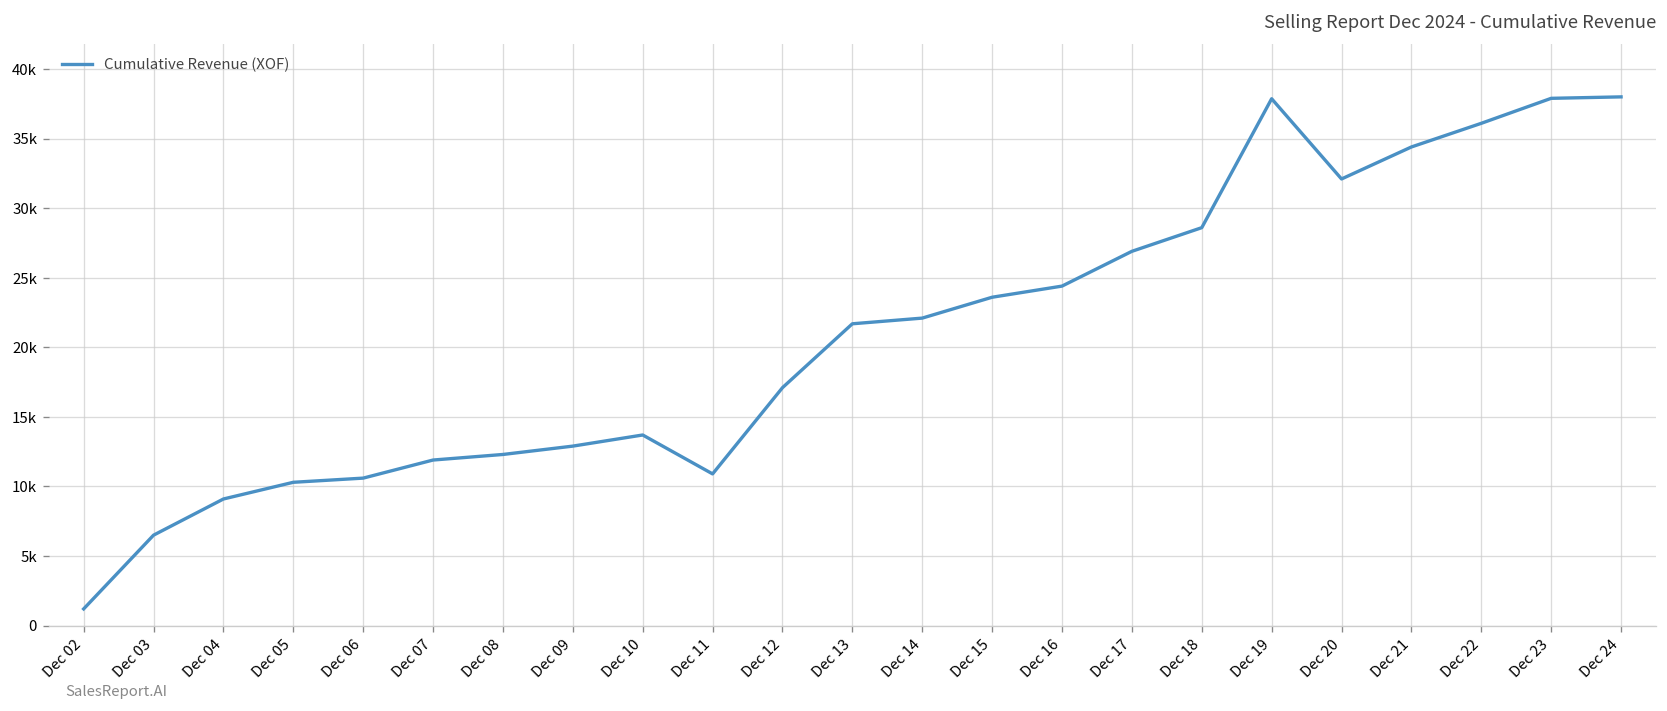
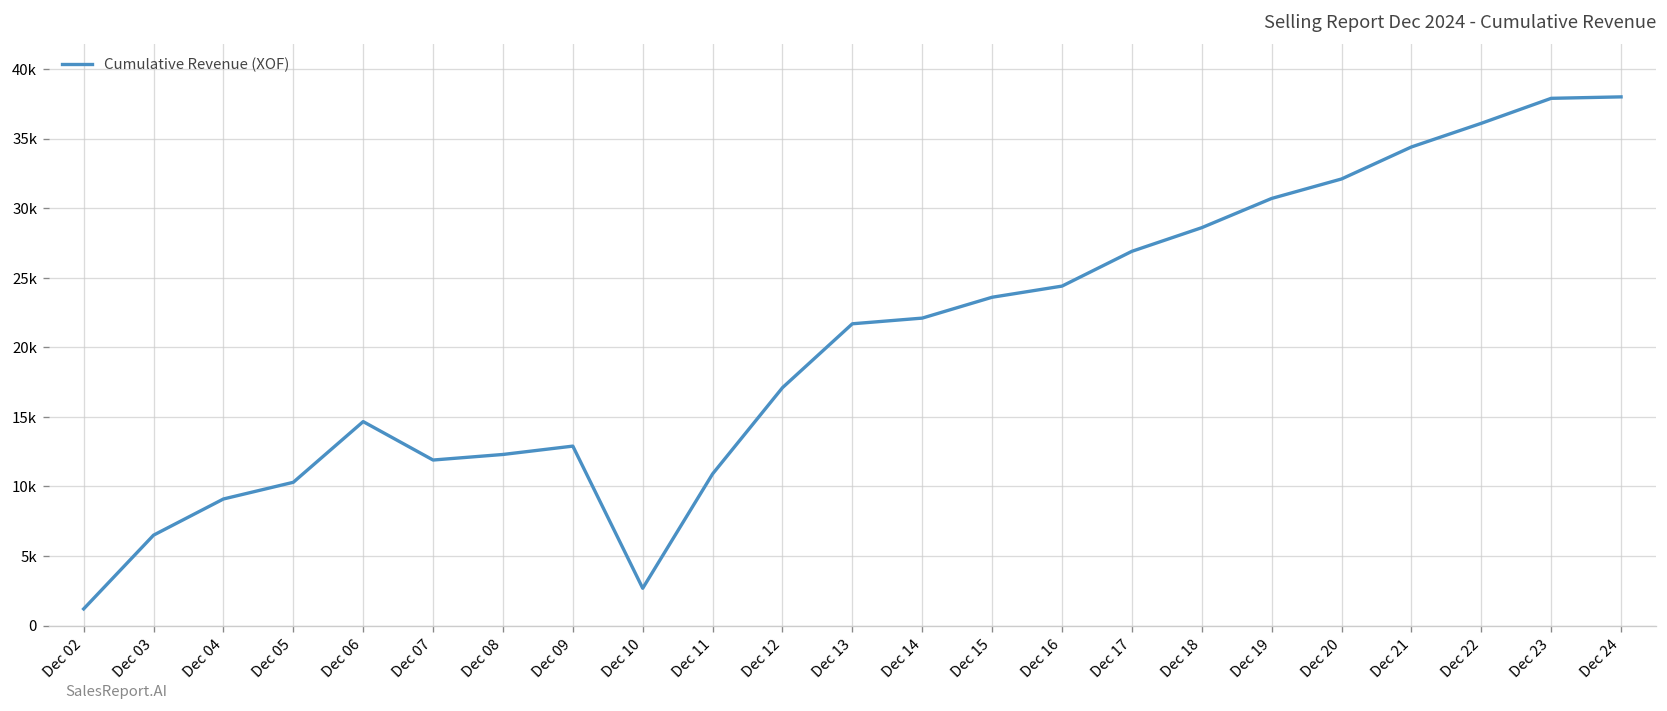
  {
    "Dec 02": 1200,
    "Dec 03": 6500,
    "Dec 04": 9100,
    "Dec 05": 10300,
-   "Dec 06": 10600,
+   "Dec 06": 14700,
    "Dec 07": 11900,
    "Dec 08": 12300,
    "Dec 09": 12900,
-   "Dec 10": 13700,
+   "Dec 10": 2700,
    "Dec 11": 10900,
    "Dec 12": 17100,
    "Dec 13": 21700,
    "Dec 14": 22100,
    "Dec 15": 23600,
    "Dec 16": 24400,
    "Dec 17": 26900,
    "Dec 18": 28600,
-   "Dec 19": 37900,
+   "Dec 19": 30700,
    "Dec 20": 32100,
    "Dec 21": 34400,
    "Dec 22": 36100,
    "Dec 23": 37900,
    "Dec 24": 38000
  }
